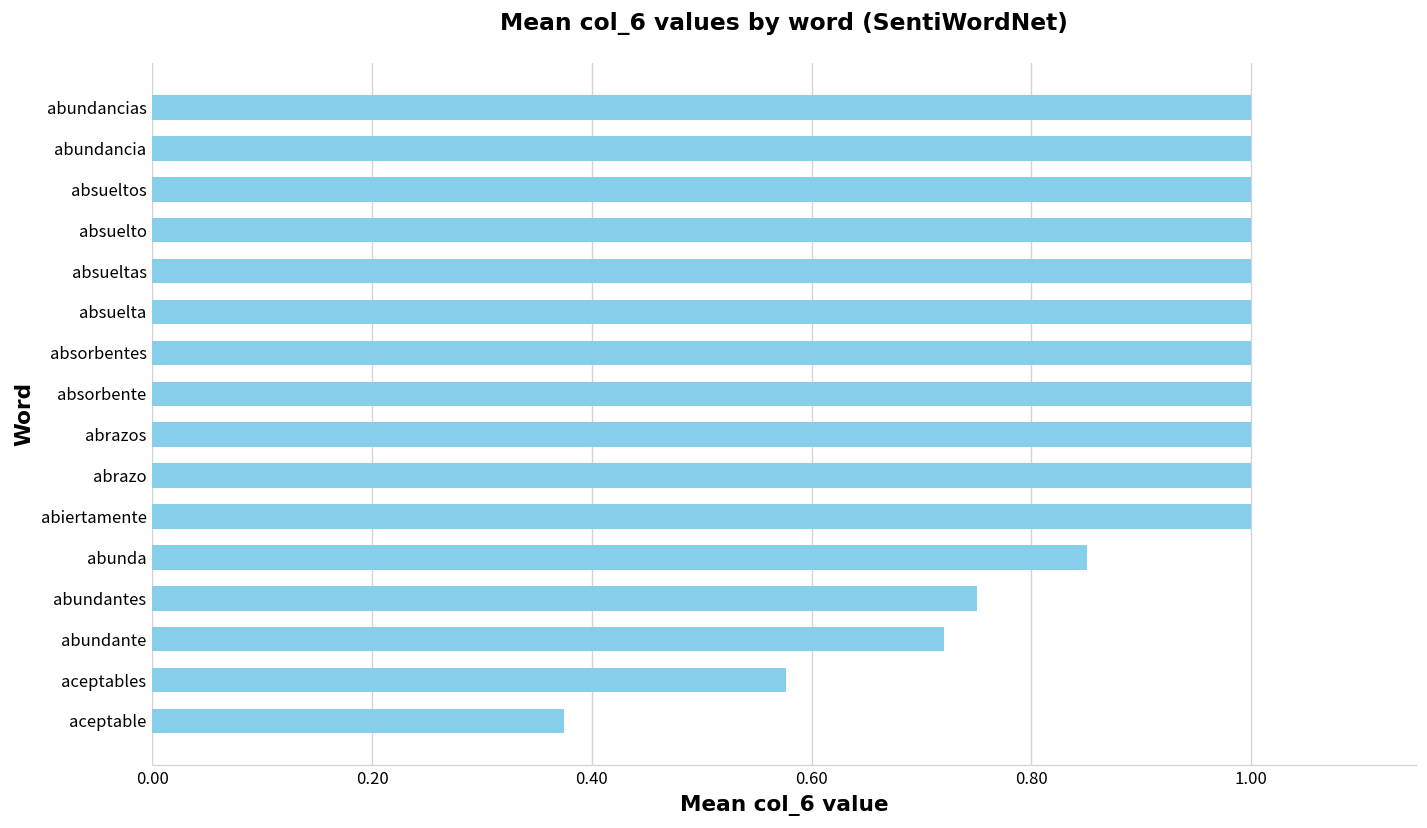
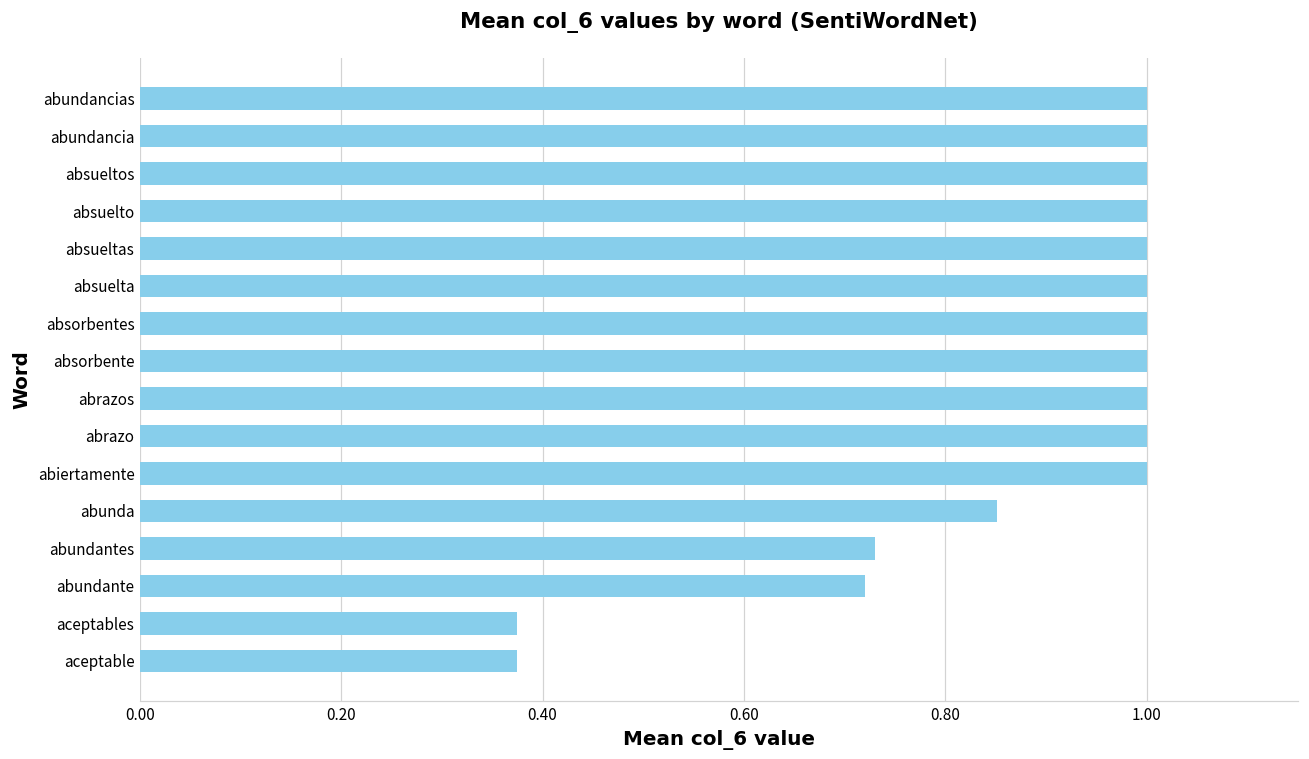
  {
    "abundancias": 1.00,
    "abundancia": 1.00,
    "absueltos": 1.00,
    "absuelto": 1.00,
    "absueltas": 1.00,
    "absuelta": 1.00,
    "absorbentes": 1.00,
    "absorbente": 1.00,
    "abrazos": 1.00,
    "abrazo": 1.00,
    "abiertamente": 1.00,
    "abunda": 0.85,
-   "abundantes": 0.75,
+   "abundantes": 0.73,
    "abundante": 0.72,
-   "aceptables": 0.58,
+   "aceptables": 0.38,
    "aceptable": 0.38
  }
